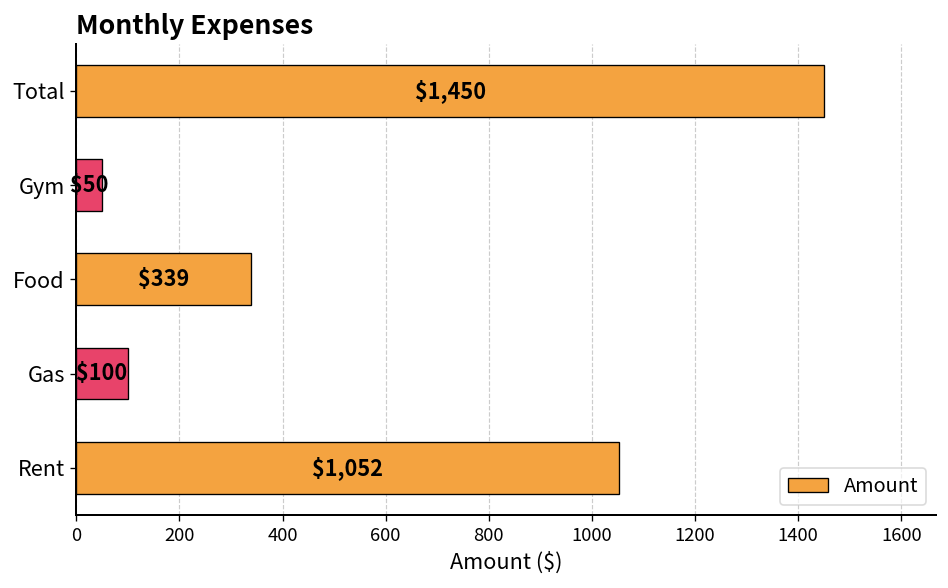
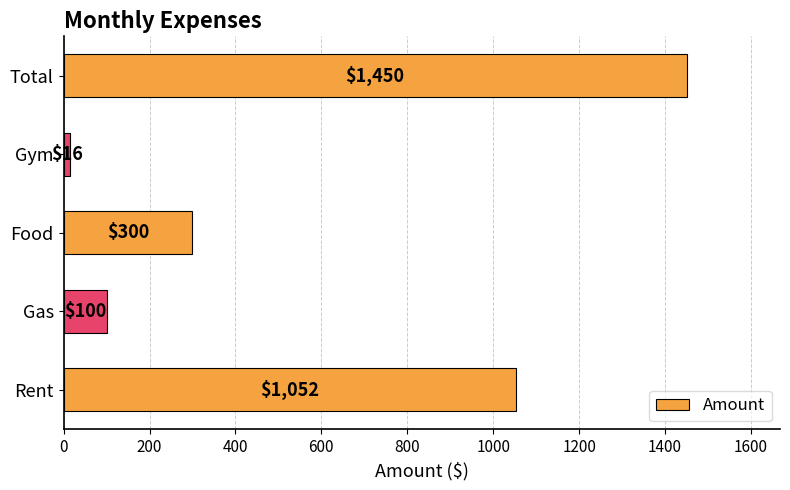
  {
    "Total": "$1,450",
-   "Gym": "$50",
-   "Food": "$339",
+   "Gym": "$16",
+   "Food": "$300",
    "Gas": "$100",
    "Rent": "$1,052"
  }
